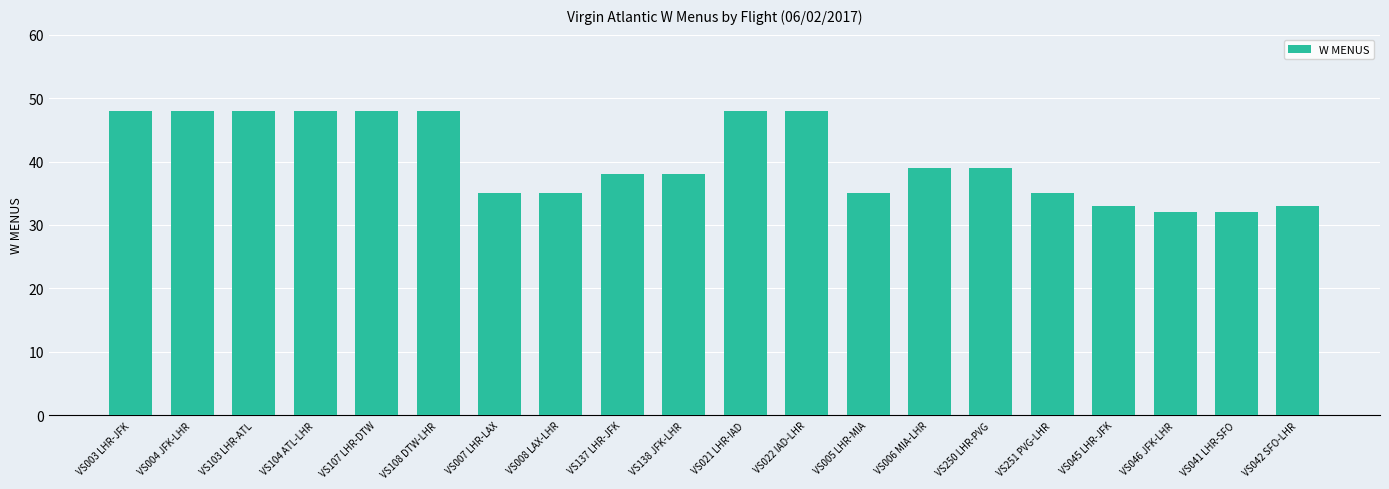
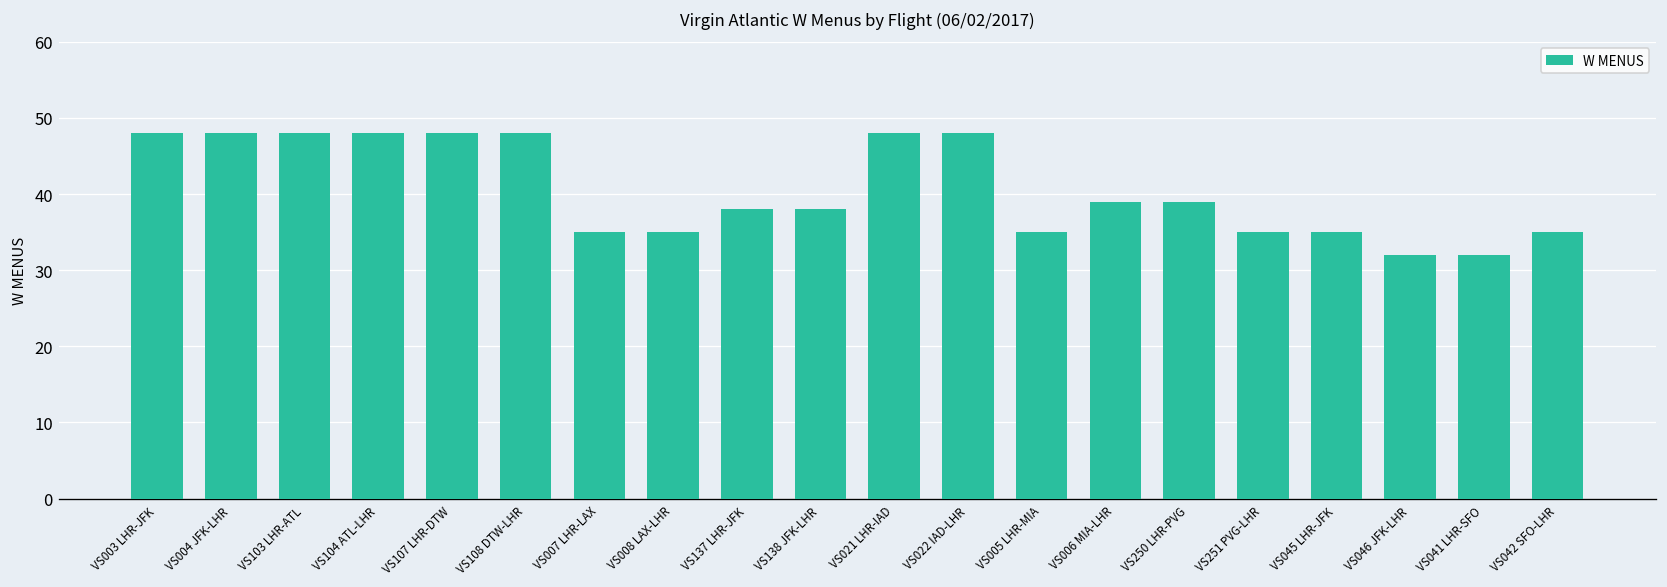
  {
    "VS003 LHR-JFK": 48,
    "VS004 JFK-LHR": 48,
    "VS103 LHR-ATL": 48,
    "VS104 ATL-LHR": 48,
    "VS107 LHR-DTW": 48,
    "VS108 DTW-LHR": 48,
    "VS007 LHR-LAX": 35,
    "VS008 LAX-LHR": 35,
    "VS137 LHR-JFK": 38,
    "VS138 JFK-LHR": 38,
    "VS021 LHR-IAD": 48,
    "VS022 IAD-LHR": 48,
    "VS005 LHR-MIA": 35,
    "VS006 MIA-LHR": 39,
    "VS250 LHR-PVG": 39,
    "VS251 PVG-LHR": 35,
-   "VS045 LHR-JFK": 33,
+   "VS045 LHR-JFK": 35,
    "VS046 JFK-LHR": 32,
    "VS041 LHR-SFO": 32,
-   "VS042 SFO-LHR": 33
+   "VS042 SFO-LHR": 35
  }
